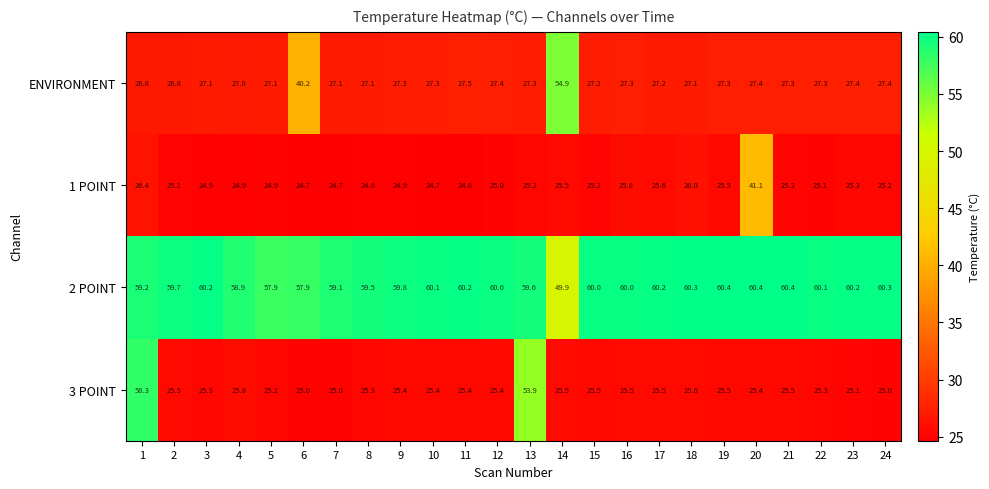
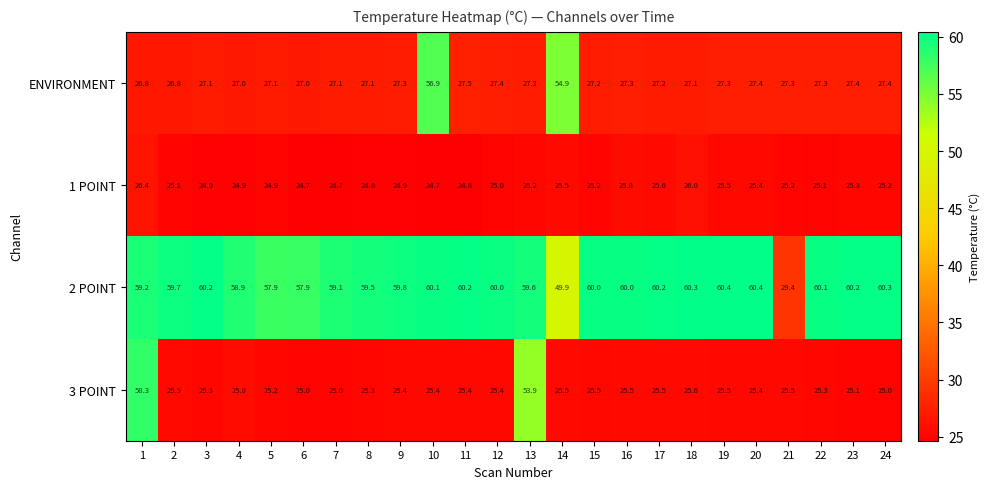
  {
    "ENVIRONMENT": {
      "1": 26.8,
      "2": 26.8,
      "3": 27.1,
      "4": 27.0,
      "5": 27.1,
-     "6": 40.2,
+     "6": 27.0,
      "7": 27.1,
      "8": 27.1,
      "9": 27.3,
-     "10": 27.3,
+     "10": 56.9,
      "11": 27.5,
      "12": 27.4,
      "13": 27.3,
      "14": 54.9,
      "15": 27.2,
      "16": 27.3,
      "17": 27.2,
      "18": 27.1,
      "19": 27.3,
      "20": 27.4,
      "21": 27.3,
      "22": 27.3,
      "23": 27.4,
      "24": 27.4
    },
    "1 POINT": {
      "1": 26.4,
      "2": 25.1,
      "3": 24.9,
      "4": 24.9,
      "5": 24.9,
      "6": 24.7,
      "7": 24.7,
      "8": 24.8,
      "9": 24.9,
      "10": 24.7,
      "11": 24.8,
      "12": 25.0,
      "13": 25.2,
      "14": 25.5,
      "15": 25.2,
      "16": 25.8,
      "17": 25.6,
      "18": 26.0,
      "19": 25.5,
-     "20": 41.1,
+     "20": 25.4,
      "21": 25.2,
      "22": 25.1,
      "23": 25.3,
      "24": 25.2
    },
    "2 POINT": {
      "1": 59.2,
      "2": 59.7,
      "3": 60.2,
      "4": 58.9,
      "5": 57.9,
      "6": 57.9,
      "7": 59.1,
      "8": 59.5,
      "9": 59.8,
      "10": 60.1,
      "11": 60.2,
      "12": 60.0,
      "13": 59.6,
      "14": 49.9,
      "15": 60.0,
      "16": 60.0,
      "17": 60.2,
      "18": 60.3,
      "19": 60.4,
      "20": 60.4,
-     "21": 60.4,
+     "21": 29.4,
      "22": 60.1,
      "23": 60.2,
      "24": 60.3
    },
    "3 POINT": {
      "1": 58.3,
      "2": 25.5,
      "3": 25.3,
      "4": 25.8,
      "5": 25.2,
      "6": 25.0,
      "7": 25.0,
      "8": 25.3,
      "9": 25.4,
      "10": 25.4,
      "11": 25.4,
      "12": 25.4,
      "13": 53.9,
      "14": 25.5,
      "15": 25.5,
      "16": 25.5,
      "17": 25.5,
      "18": 25.6,
      "19": 25.5,
      "20": 25.4,
      "21": 25.5,
      "22": 25.3,
      "23": 25.1,
      "24": 25.0
    }
  }
